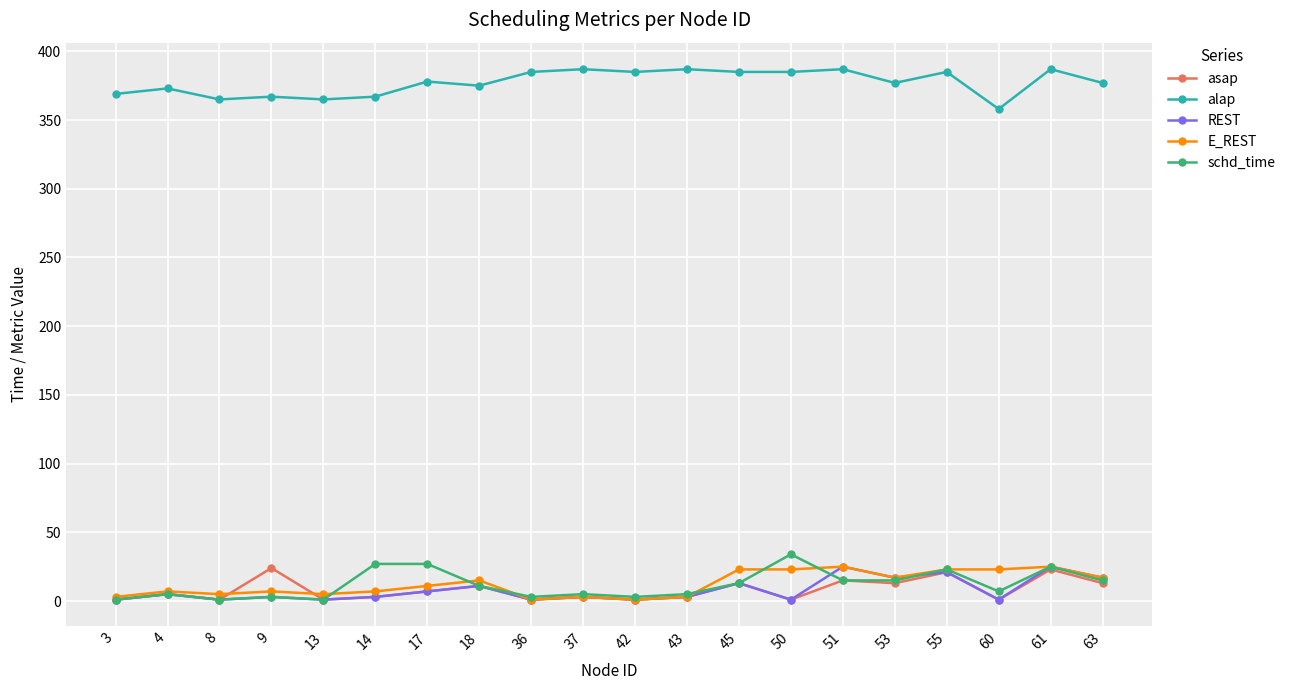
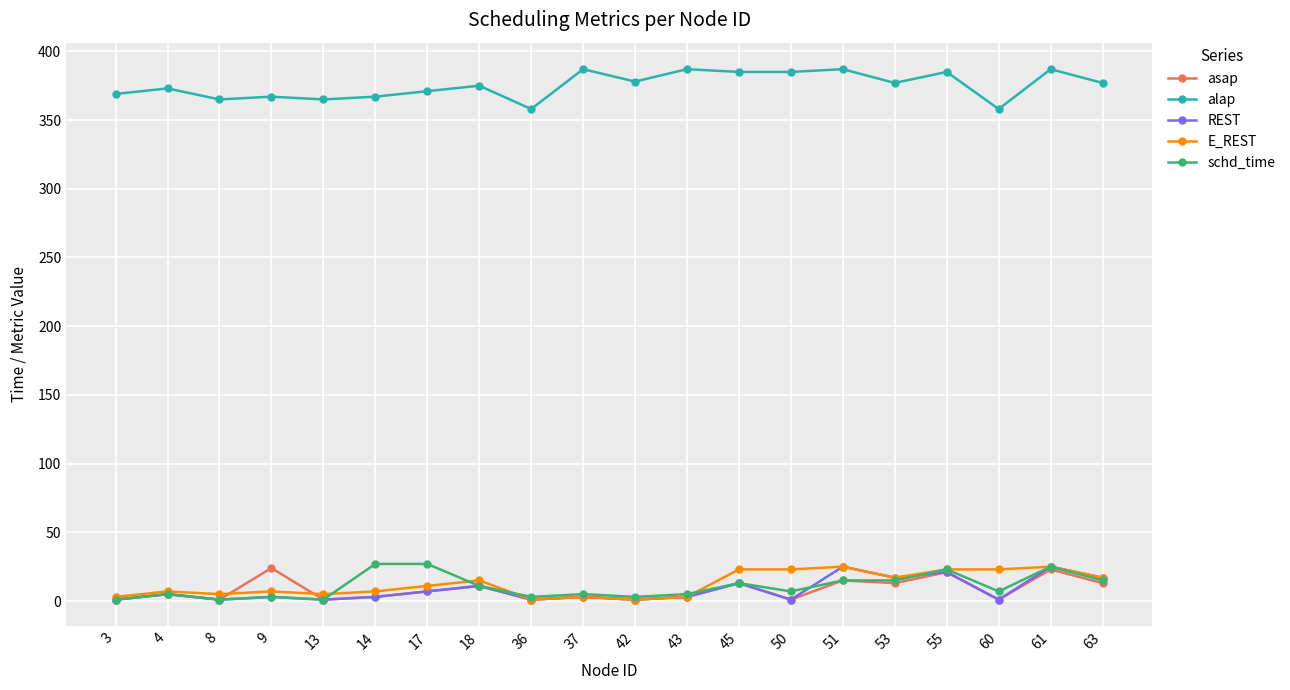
  {
    "asap": {
      "9": 24,
      "53": 13,
      "61": 23,
      "63": 13
    },
    "alap": {
      "3": 369,
      "4": 373,
      "8": 365,
      "9": 367,
      "13": 365,
      "14": 367,
-     "17": 378,
+     "17": 371,
      "18": 375,
-     "36": 385,
+     "36": 358,
      "37": 387,
-     "42": 385,
+     "42": 378,
      "43": 387,
      "45": 385,
      "50": 385,
      "51": 387,
      "53": 377,
      "55": 385,
      "60": 358,
      "61": 387,
      "63": 377
    },
    "E_REST": {
      "3": 3,
      "4": 7,
      "8": 5,
      "9": 7,
      "13": 5,
      "14": 7,
      "17": 11,
      "18": 15,
      "45": 23,
      "50": 23,
      "60": 23
    },
    "schd_time": {
      "14": 27,
      "17": 27,
      "36": 3,
      "37": 5,
      "42": 3,
      "43": 5,
-     "50": 34,
+     "50": 7,
      "53": 15,
      "60": 7,
      "63": 15
    }
  }
